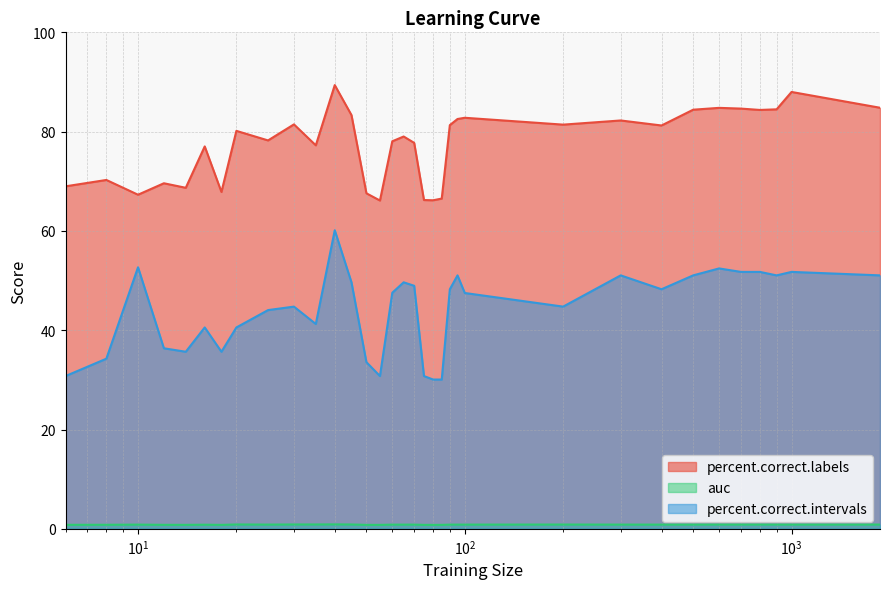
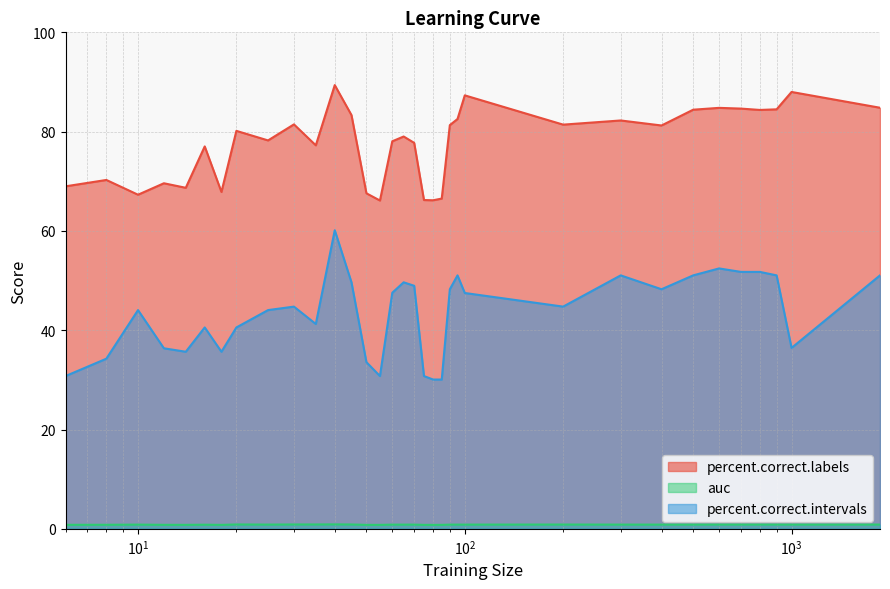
  {
    "percent.correct.labels": {
      "10^1": 67,
-     "10^2": 83,
+     "10^2": 87,
      "10^3": 88
    },
    "auc": {
      "10^1": 1,
      "10^2": 1,
      "10^3": 1
    },
    "percent.correct.intervals": {
-     "10^1": 53,
+     "10^1": 44,
      "10^2": 47,
-     "10^3": 52
+     "10^3": 36
    }
  }
